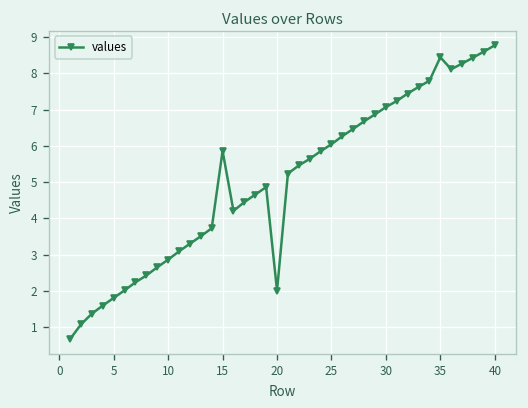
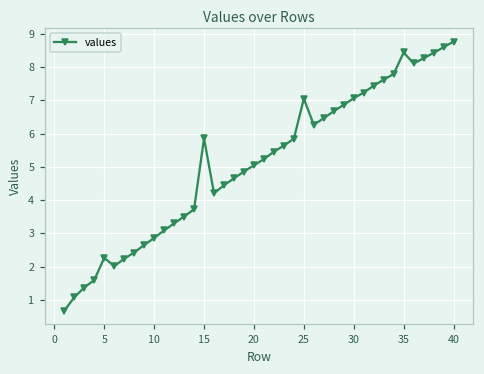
  {
-   "5": 1.8,
+   "5": 2.3,
    "10": 2.9,
    "15": 5.9,
-   "20": 2.0,
-   "25": 6.0,
+   "20": 5.0,
+   "25": 7.0,
    "30": 7.1,
    "35": 8.4,
    "40": 8.8
  }
